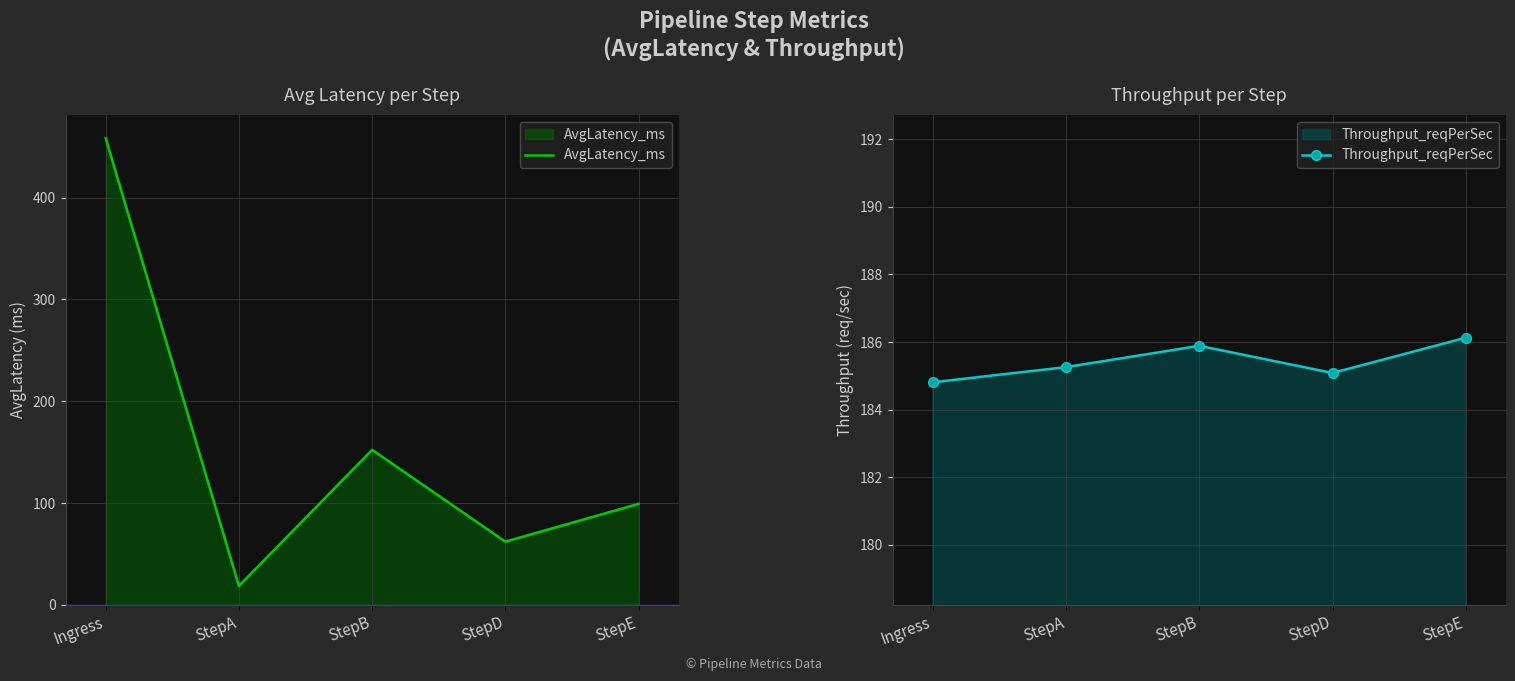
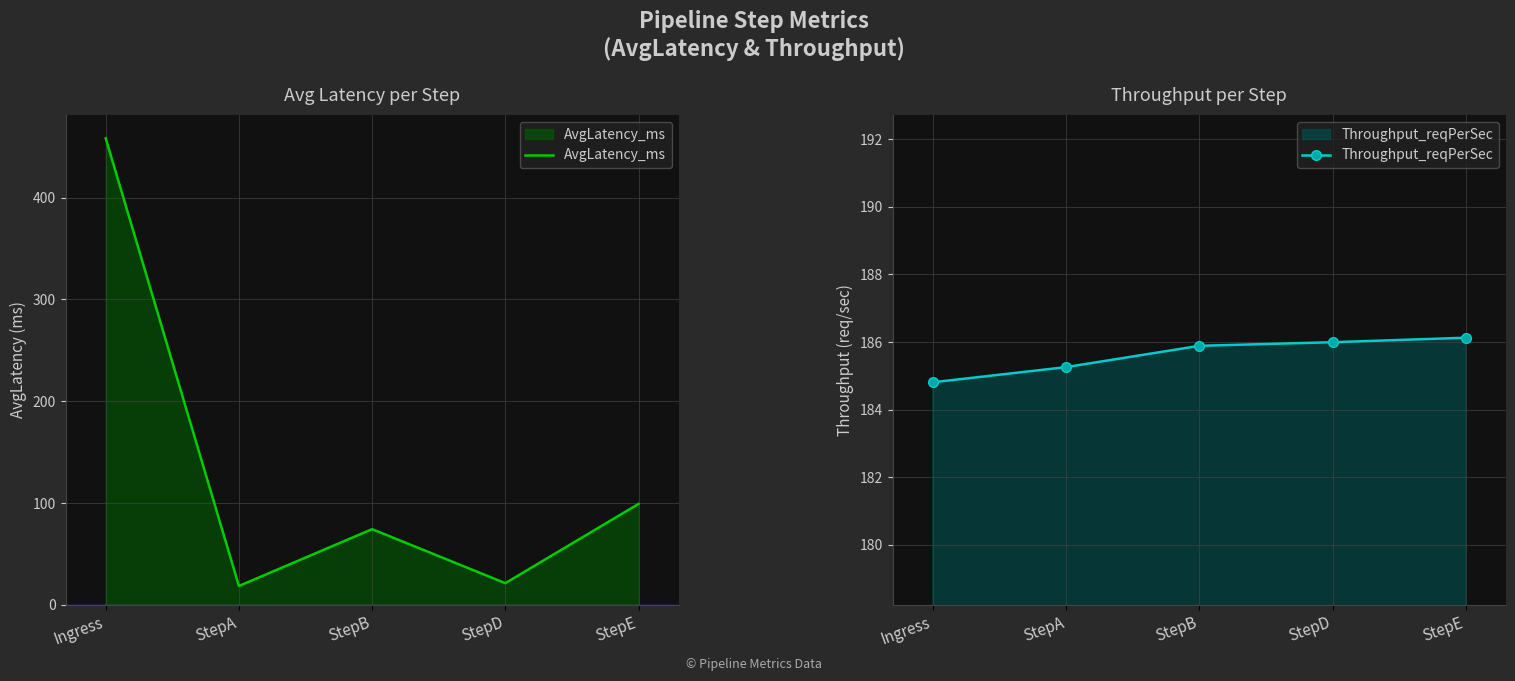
  {
    "Avg Latency per Step": {
      "Ingress": 458,
      "StepA": 19,
-     "StepB": 152,
-     "StepD": 62,
+     "StepB": 74,
+     "StepD": 21,
      "StepE": 99
    },
    "Throughput per Step": {
      "Ingress": 184.8,
      "StepA": 185.3,
      "StepB": 185.9,
-     "StepD": 185.1,
+     "StepD": 186.0,
      "StepE": 186.1
    }
  }
